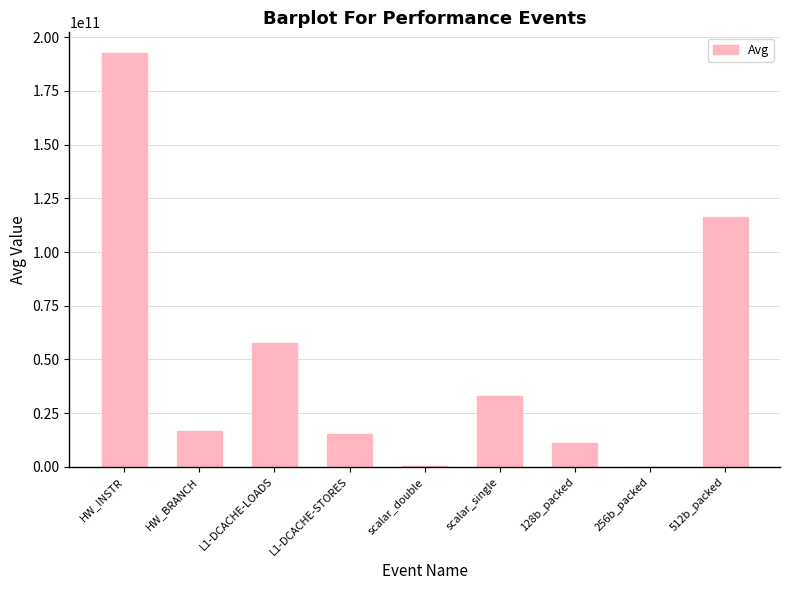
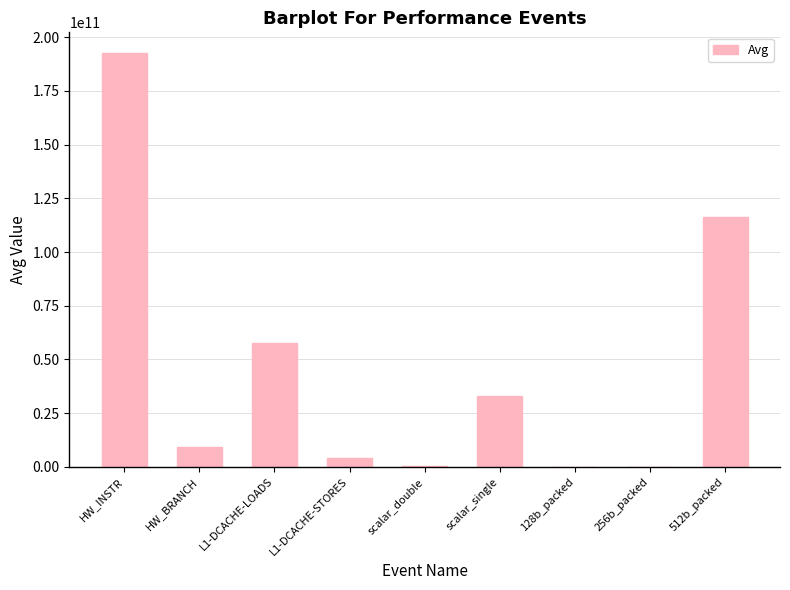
  {
    "HW_INSTR": 193000000000,
-   "HW_BRANCH": 17000000000,
+   "HW_BRANCH": 9000000000,
    "L1-DCACHE-LOADS": 58000000000,
-   "L1-DCACHE-STORES": 15000000000,
+   "L1-DCACHE-STORES": 4000000000,
    "scalar_single": 33000000000,
-   "128b_packed": 11000000000,
+   "128b_packed": 0,
    "512b_packed": 116000000000
  }
